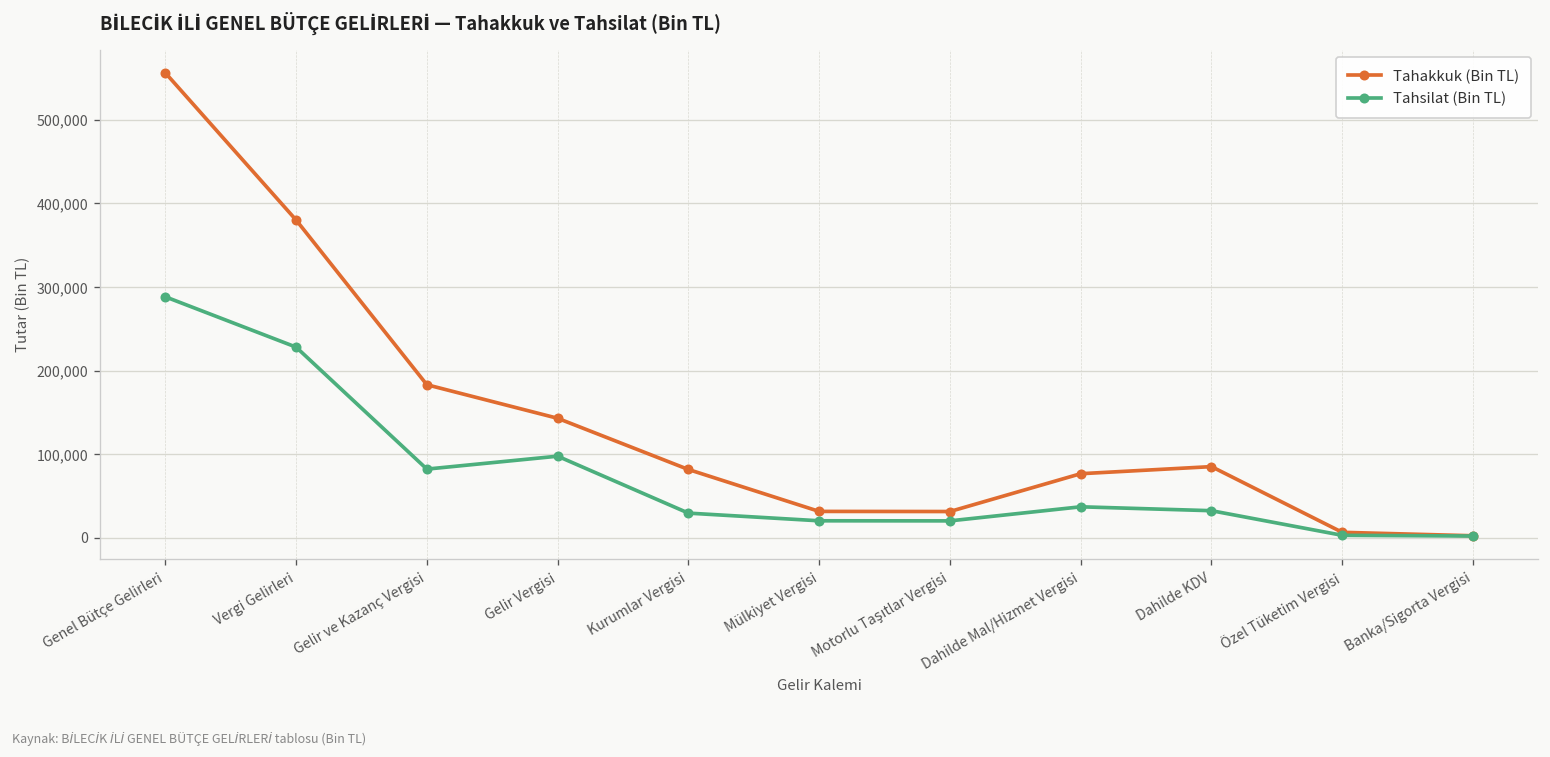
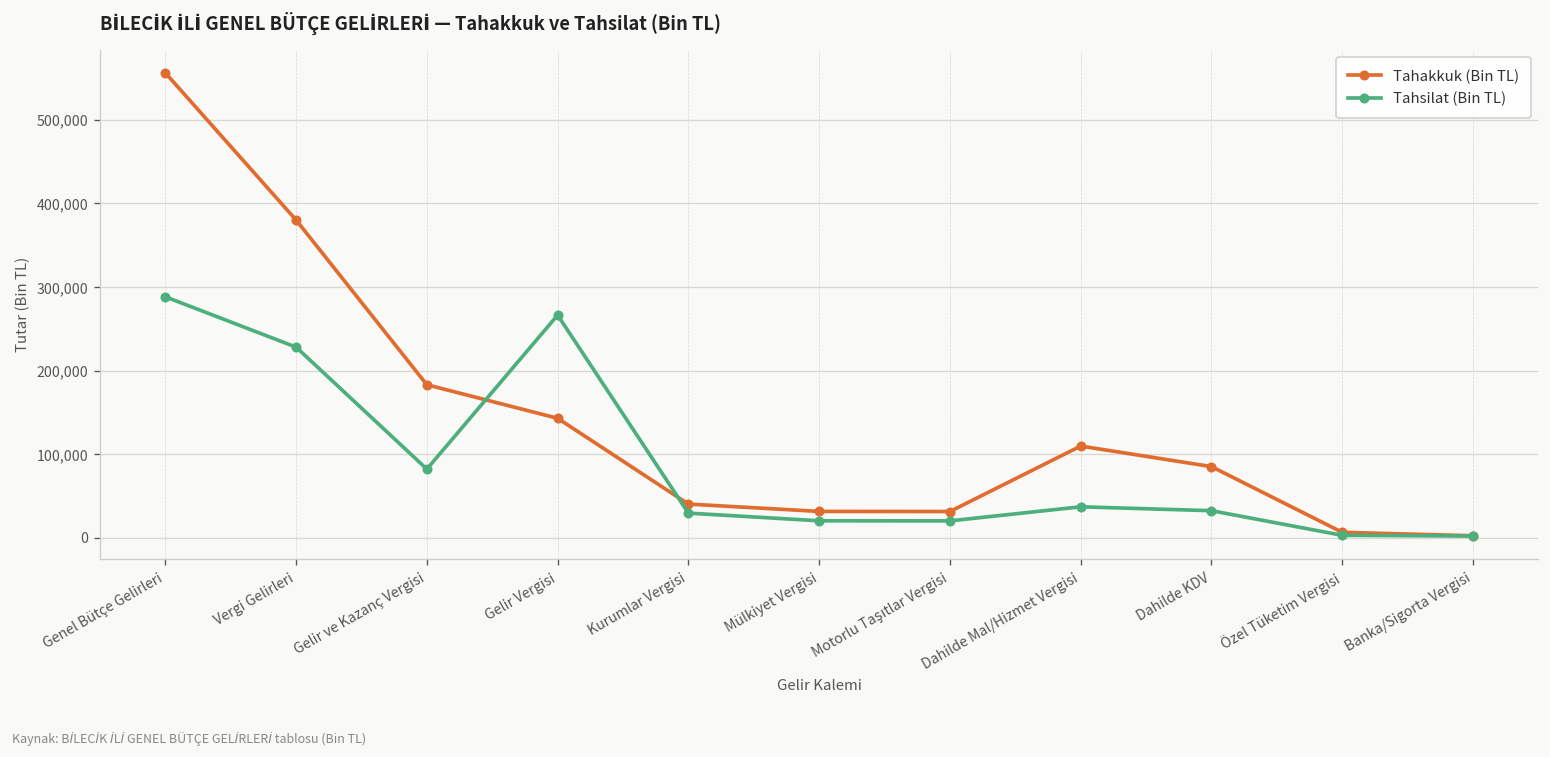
  {
    "Tahakkuk (Bin TL)": {
      "Genel Bütçe Gelirleri": "560,000",
      "Vergi Gelirleri": "380,000",
      "Gelir ve Kazanç Vergisi": "180,000",
      "Gelir Vergisi": "140,000",
-     "Kurumlar Vergisi": "80,000",
+     "Kurumlar Vergisi": "40,000",
      "Mülkiyet Vergisi": "30,000",
      "Motorlu Taşıtlar Vergisi": "30,000",
-     "Dahilde Mal/Hizmet Vergisi": "80,000",
+     "Dahilde Mal/Hizmet Vergisi": "110,000",
      "Dahilde KDV": "80,000"
    },
    "Tahsilat (Bin TL)": {
      "Genel Bütçe Gelirleri": "290,000",
      "Vergi Gelirleri": "230,000",
      "Gelir ve Kazanç Vergisi": "80,000",
-     "Gelir Vergisi": "100,000",
+     "Gelir Vergisi": "270,000",
      "Kurumlar Vergisi": "30,000",
      "Mülkiyet Vergisi": "20,000",
      "Motorlu Taşıtlar Vergisi": "20,000",
      "Dahilde Mal/Hizmet Vergisi": "40,000",
      "Dahilde KDV": "30,000"
    }
  }
